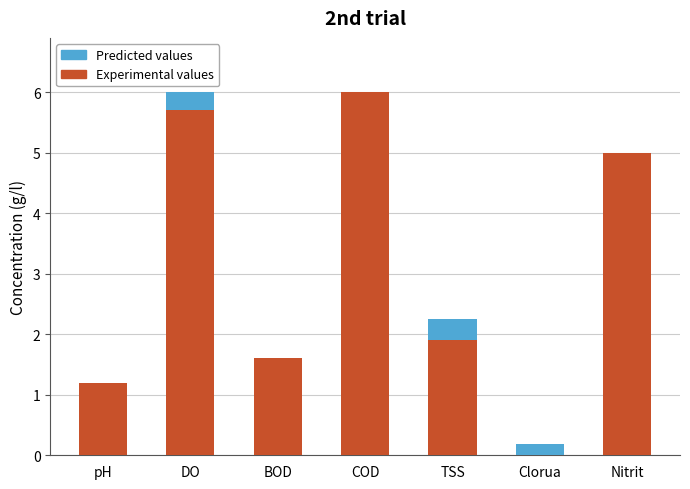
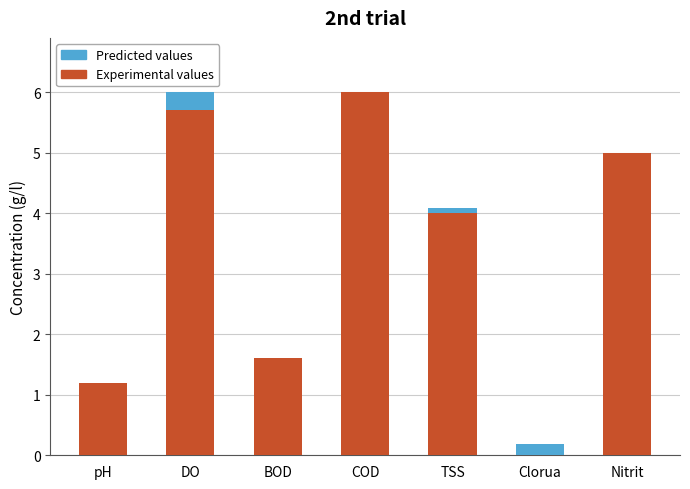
  {
    "Experimental values": {
      "pH": 1.2,
      "DO": 5.7,
      "BOD": 1.6,
      "COD": 6.0,
-     "TSS": 1.9,
+     "TSS": 4.0,
      "Clorua": 0.0,
      "Nitrit": 5.0
    },
    "Predicted values": {
      "pH": 0.0,
      "DO": 0.3,
      "BOD": 0.0,
      "COD": 0.0,
-     "TSS": 0.3,
+     "TSS": 0.1,
      "Clorua": 0.2,
      "Nitrit": 0.0
    }
  }
